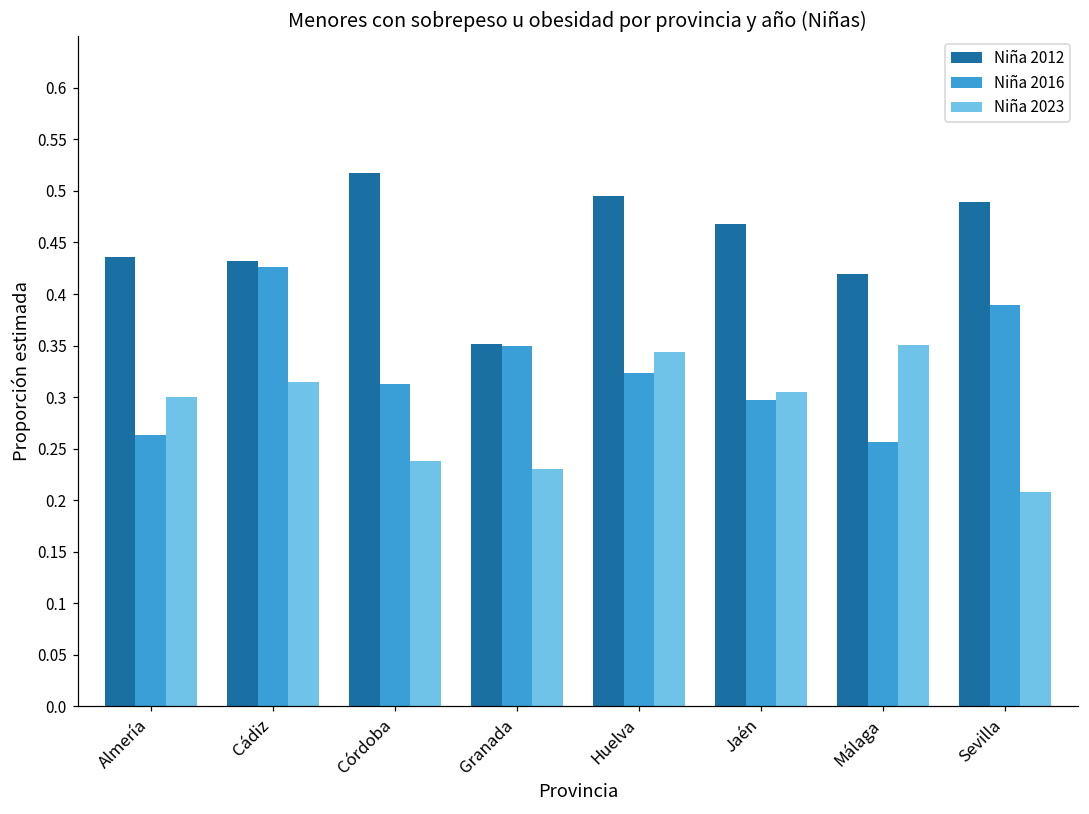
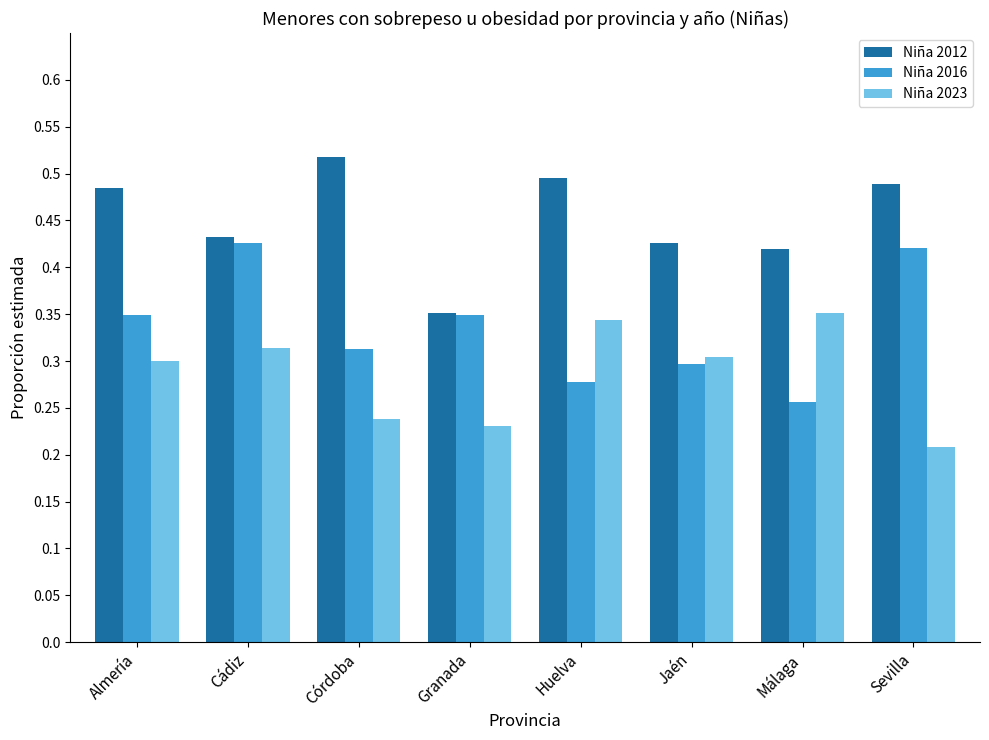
  {
    "Niña 2012": {
-     "Almería": 0.44,
+     "Almería": 0.48,
      "Cádiz": 0.43,
      "Córdoba": 0.52,
      "Granada": 0.35,
      "Huelva": 0.49,
-     "Jaén": 0.47,
+     "Jaén": 0.43,
      "Málaga": 0.42,
      "Sevilla": 0.49
    },
    "Niña 2016": {
-     "Almería": 0.26,
+     "Almería": 0.35,
      "Cádiz": 0.43,
      "Córdoba": 0.31,
      "Granada": 0.35,
-     "Huelva": 0.32,
+     "Huelva": 0.28,
      "Jaén": 0.30,
      "Málaga": 0.26,
-     "Sevilla": 0.39
+     "Sevilla": 0.42
    },
    "Niña 2023": {
      "Almería": 0.30,
      "Cádiz": 0.31,
      "Córdoba": 0.24,
      "Granada": 0.23,
      "Huelva": 0.34,
      "Jaén": 0.30,
      "Málaga": 0.35,
      "Sevilla": 0.21
    }
  }
